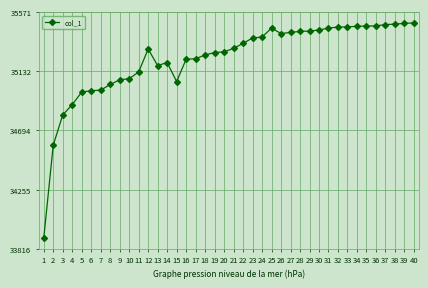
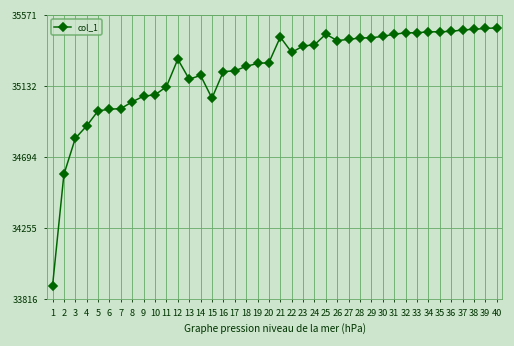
  {
    "1": 33900,
    "2": 34590,
    "3": 34810,
    "4": 34890,
    "5": 34980,
    "6": 34990,
    "7": 34990,
    "8": 35040,
    "9": 35070,
    "10": 35080,
    "11": 35130,
    "12": 35300,
    "13": 35180,
    "14": 35200,
    "15": 35060,
    "16": 35220,
    "17": 35230,
    "18": 35250,
    "19": 35270,
    "20": 35280,
-   "21": 35300,
+   "21": 35440,
    "22": 35340,
    "23": 35380,
    "24": 35390,
    "25": 35450,
    "26": 35410,
    "27": 35420,
    "28": 35430,
    "29": 35430,
    "30": 35440,
    "31": 35450,
    "32": 35460,
    "33": 35460,
    "34": 35470,
    "35": 35470,
    "36": 35470,
    "37": 35480,
    "38": 35480,
    "39": 35490,
    "40": 35490
  }
